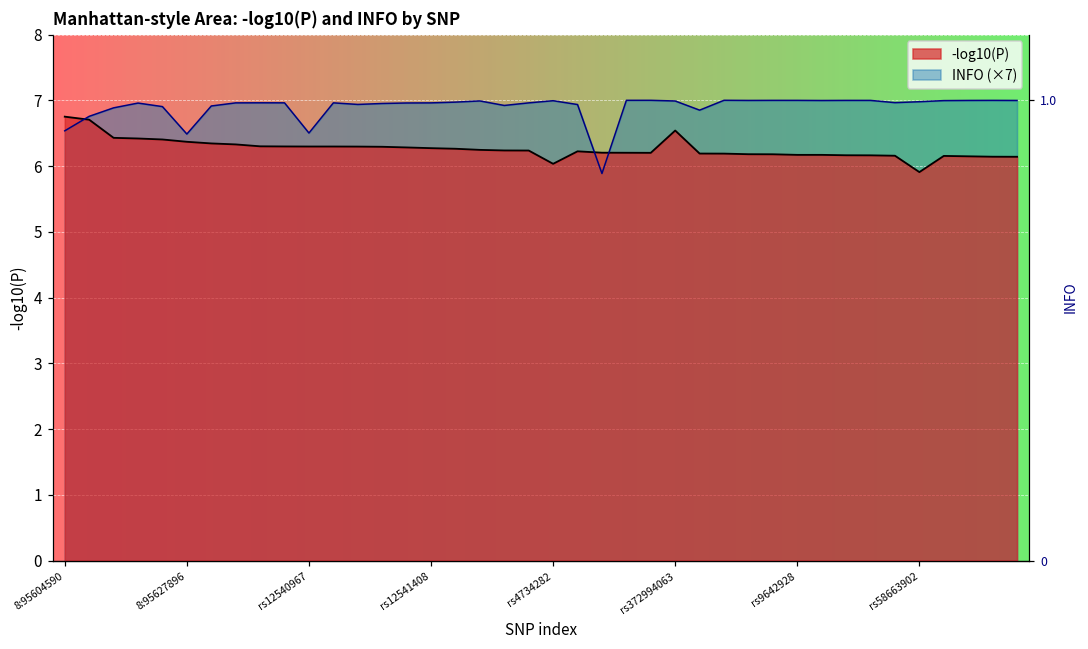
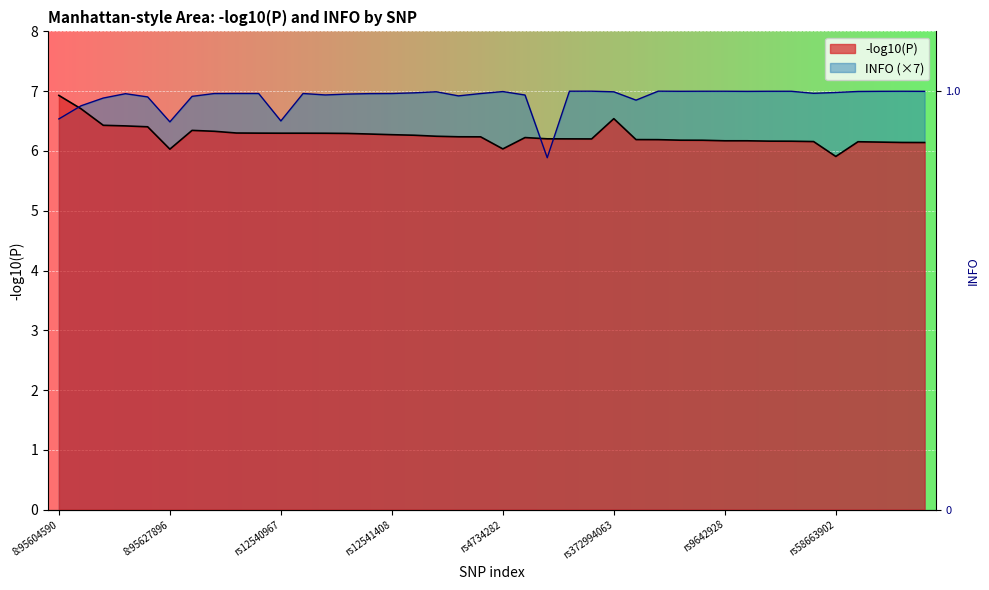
  {
    "-log10(P)": {
-     "8:95604590": 6.8,
-     "8:95627896": 6.4,
+     "8:95604590": 6.9,
+     "8:95627896": 6.0,
      "rs12540967": 6.3,
      "rs12541408": 6.3,
      "rs4734282": 6.0,
      "rs372994063": 6.5,
      "rs9642928": 6.2,
      "rs58663902": 5.9
    },
    "INFO (×7)": {
      "8:95604590": 6.5,
      "8:95627896": 6.5,
      "rs12540967": 6.5,
      "rs12541408": 7.0,
      "rs4734282": 7.0,
      "rs372994063": 7.0,
      "rs9642928": 7.0,
      "rs58663902": 7.0
    }
  }
